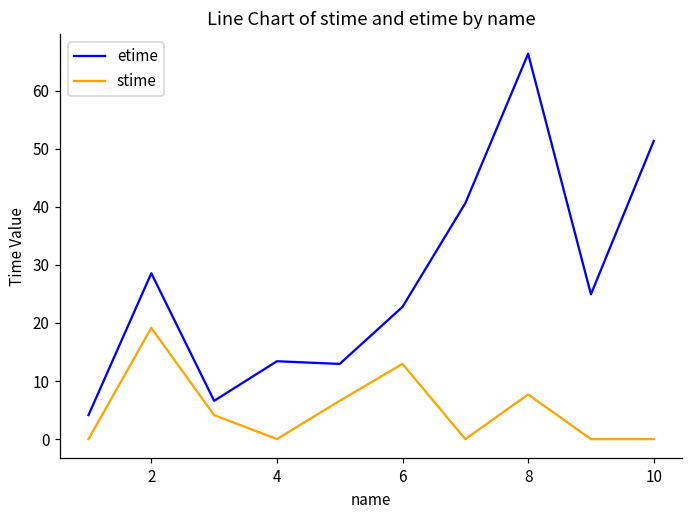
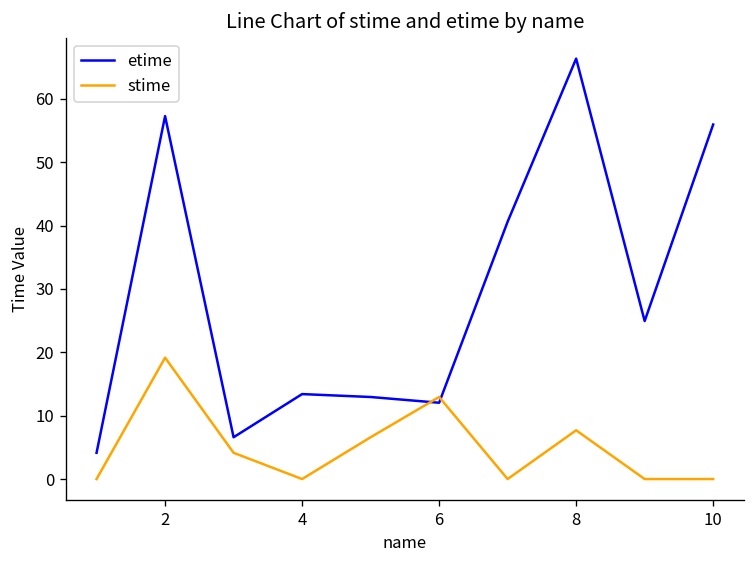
  {
    "etime": {
-     "2": 29,
+     "2": 57,
      "4": 13,
-     "6": 23,
+     "6": 12,
      "8": 66,
-     "10": 51
+     "10": 56
    },
    "stime": {
      "2": 19,
      "4": 0,
      "6": 13,
      "8": 8,
      "10": 0
    }
  }
